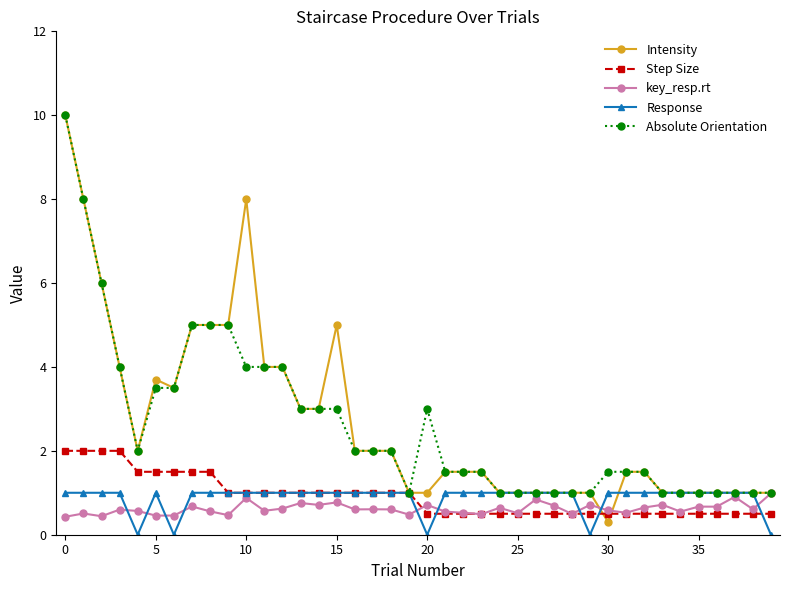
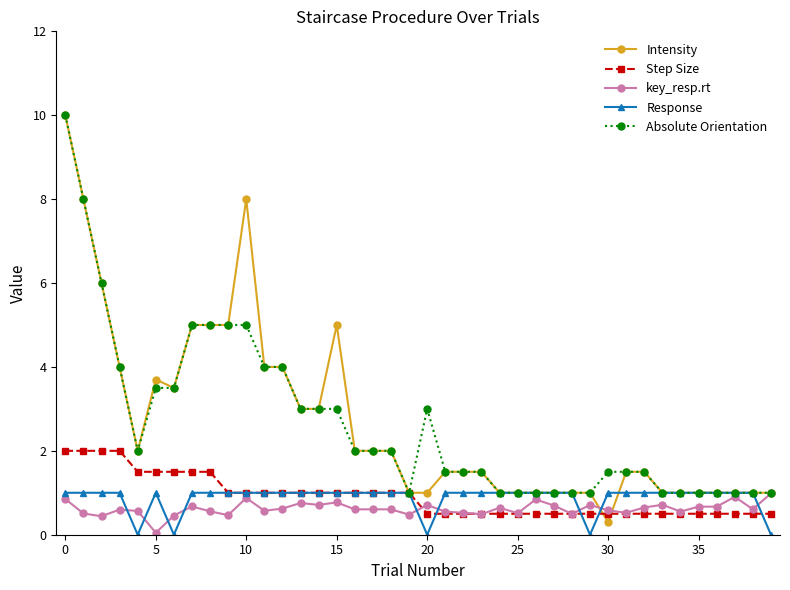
  {
    "Intensity": {
      "5": 3.7,
      "10": 8.0,
      "15": 5.0,
      "20": 1.0,
      "30": 0.3
    },
    "Step Size": {
      "0": 2.0,
      "5": 1.5,
      "20": 0.5,
      "30": 0.5,
      "35": 0.5
    },
    "key_resp.rt": {
-     "0": 0.4,
-     "5": 0.5,
+     "0": 0.9,
+     "5": 0.0,
      "10": 0.9,
      "15": 0.8,
      "20": 0.7,
      "30": 0.6,
      "35": 0.7
    },
    "Response": {
      "0": 1.0,
      "5": 1.0,
      "20": 0.0,
      "30": 1.0
    },
    "Absolute Orientation": {
      "5": 3.5,
-     "10": 4,
+     "10": 5,
      "15": 3,
      "20": 3,
      "30": 1.5
    }
  }
